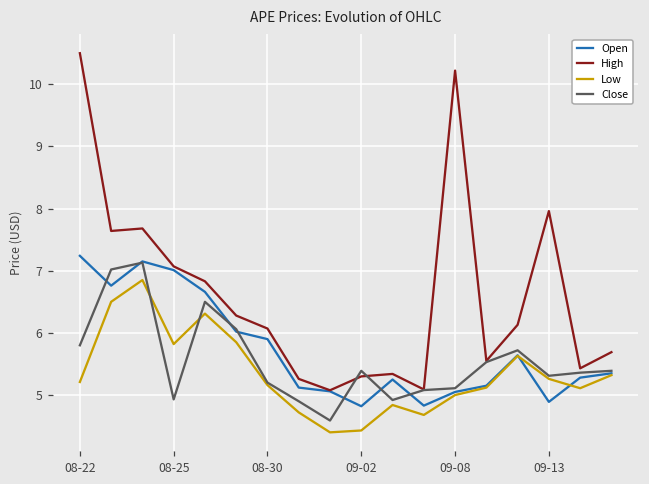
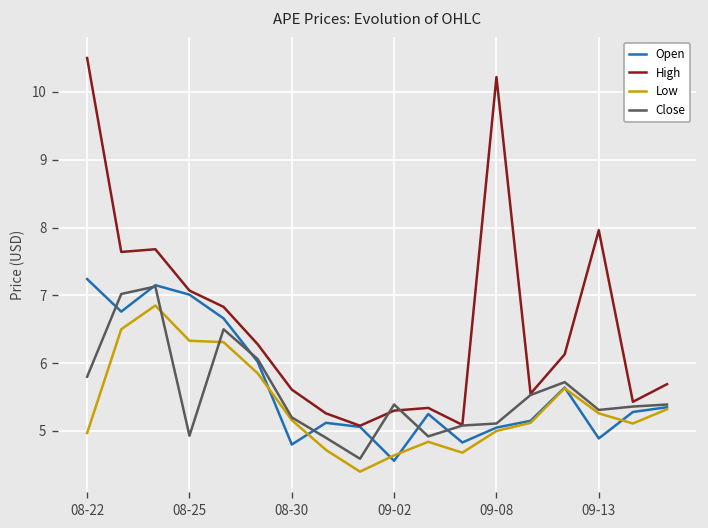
  {
    "Open": {
      "08-22": 7.2,
      "08-25": 7.0,
-     "08-30": 5.9,
-     "09-02": 4.8,
+     "08-30": 4.8,
+     "09-02": 4.6,
      "09-08": 5.1,
      "09-13": 4.9
    },
    "High": {
      "08-22": 10.5,
      "08-25": 7.1,
-     "08-30": 6.1,
+     "08-30": 5.6,
      "09-02": 5.3,
      "09-08": 10.2,
      "09-13": 8.0
    },
    "Low": {
-     "08-22": 5.2,
-     "08-25": 5.8,
-     "09-02": 4.4,
+     "08-22": 5.0,
+     "08-25": 6.3,
+     "09-02": 4.6,
      "09-08": 5.0,
      "09-13": 5.3
    },
    "Close": {
      "08-22": 5.8,
      "08-25": 4.9,
      "09-02": 5.4,
      "09-08": 5.1,
      "09-13": 5.3
    }
  }
